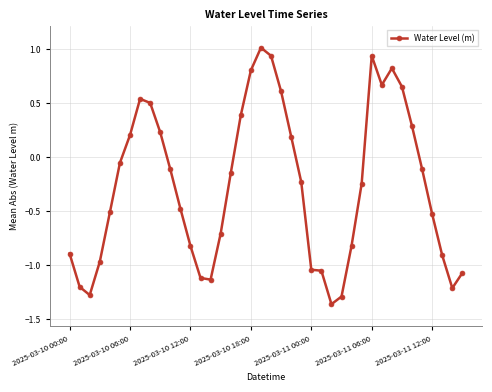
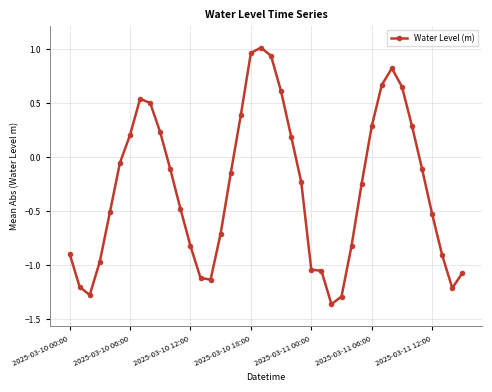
  {
    "2025-03-10 00:00": -0.89,
    "2025-03-10 06:00": 0.20,
    "2025-03-10 12:00": -0.82,
-   "2025-03-10 18:00": 0.80,
+   "2025-03-10 18:00": 0.97,
    "2025-03-11 00:00": -1.04,
-   "2025-03-11 06:00": 0.94,
+   "2025-03-11 06:00": 0.29,
    "2025-03-11 12:00": -0.53
  }
